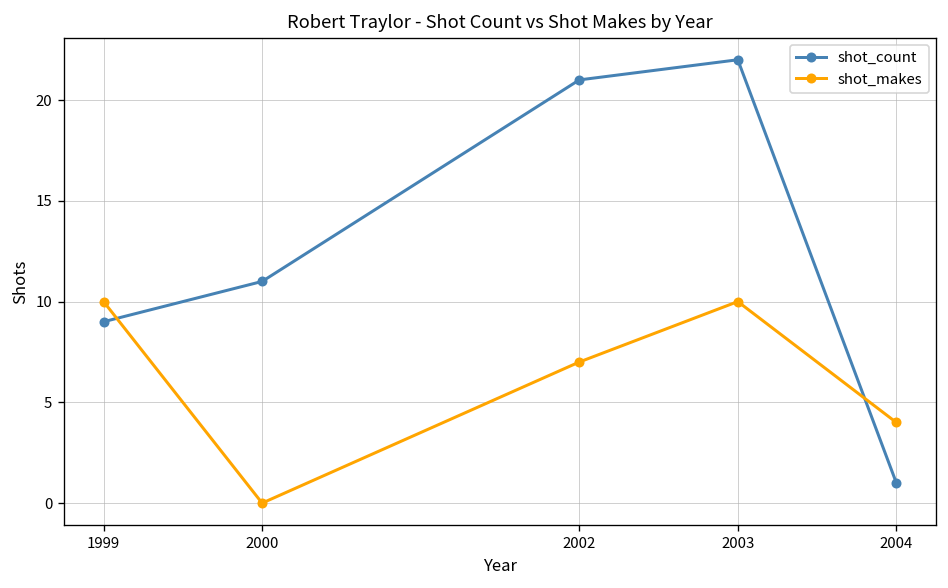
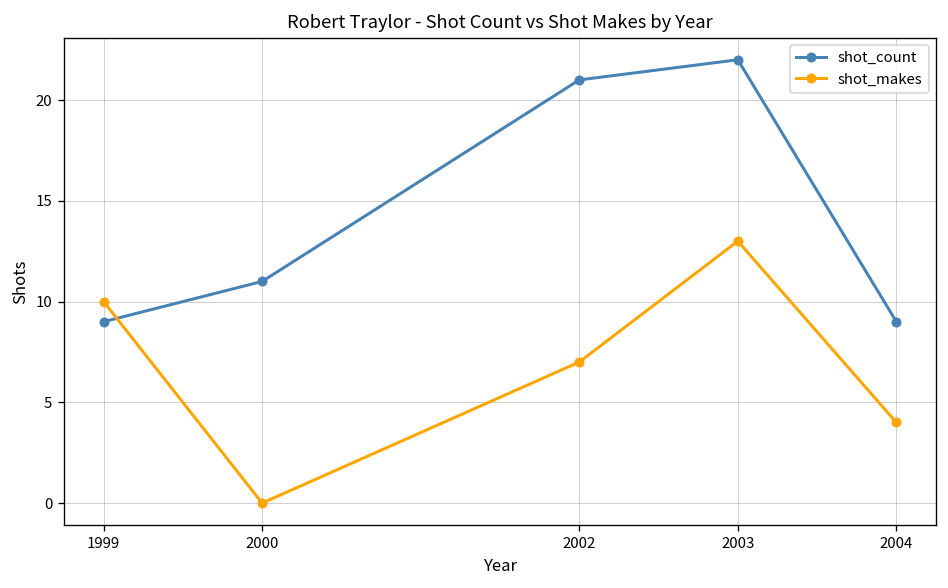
  {
    "shot_count": {
      "1999": 9,
      "2000": 11,
      "2002": 21,
      "2003": 22,
-     "2004": 1
+     "2004": 9
    },
    "shot_makes": {
      "1999": 10,
      "2000": 0,
      "2002": 7,
-     "2003": 10,
+     "2003": 13,
      "2004": 4
    }
  }
